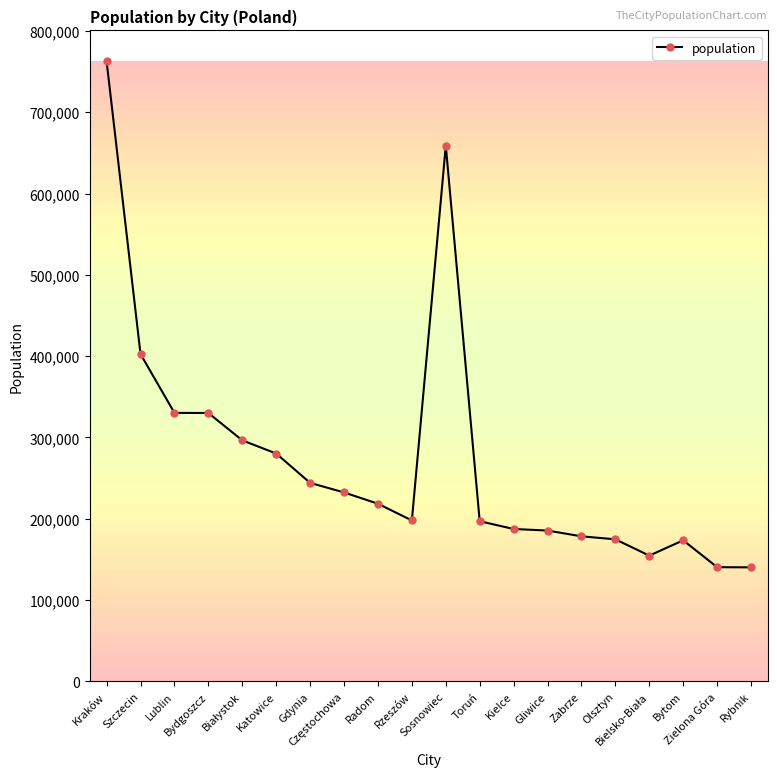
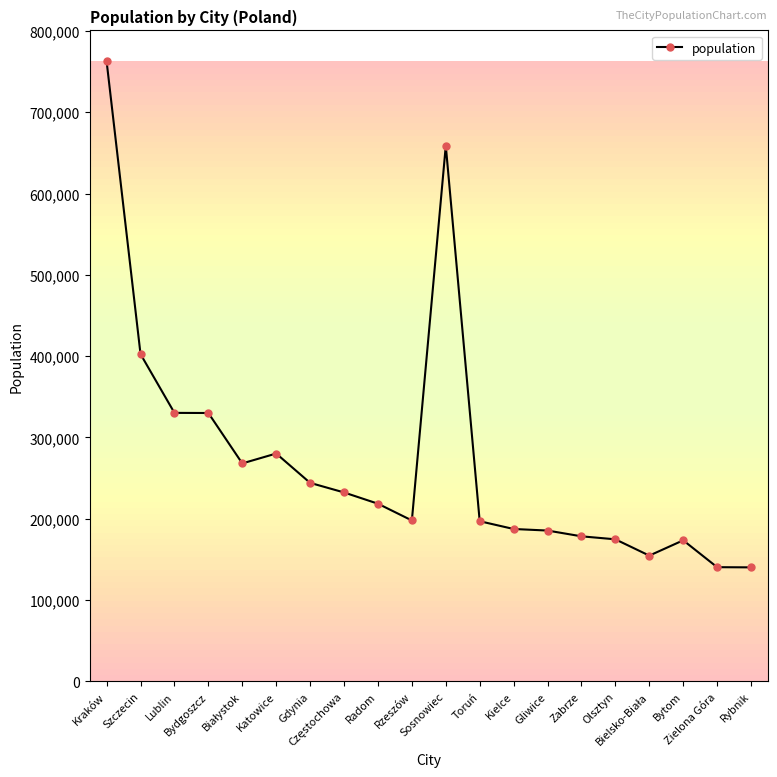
  {
    "Kraków": "760,000",
    "Szczecin": "400,000",
    "Lublin": "330,000",
    "Bydgoszcz": "330,000",
-   "Białystok": "300,000",
+   "Białystok": "270,000",
    "Katowice": "280,000",
    "Gdynia": "240,000",
    "Częstochowa": "230,000",
    "Radom": "220,000",
    "Rzeszów": "200,000",
    "Sosnowiec": "660,000",
    "Toruń": "200,000",
    "Kielce": "190,000",
    "Gliwice": "190,000",
    "Zabrze": "180,000",
    "Olsztyn": "170,000",
    "Bielsko-Biała": "150,000",
    "Bytom": "170,000",
    "Zielona Góra": "140,000",
    "Rybnik": "140,000"
  }
